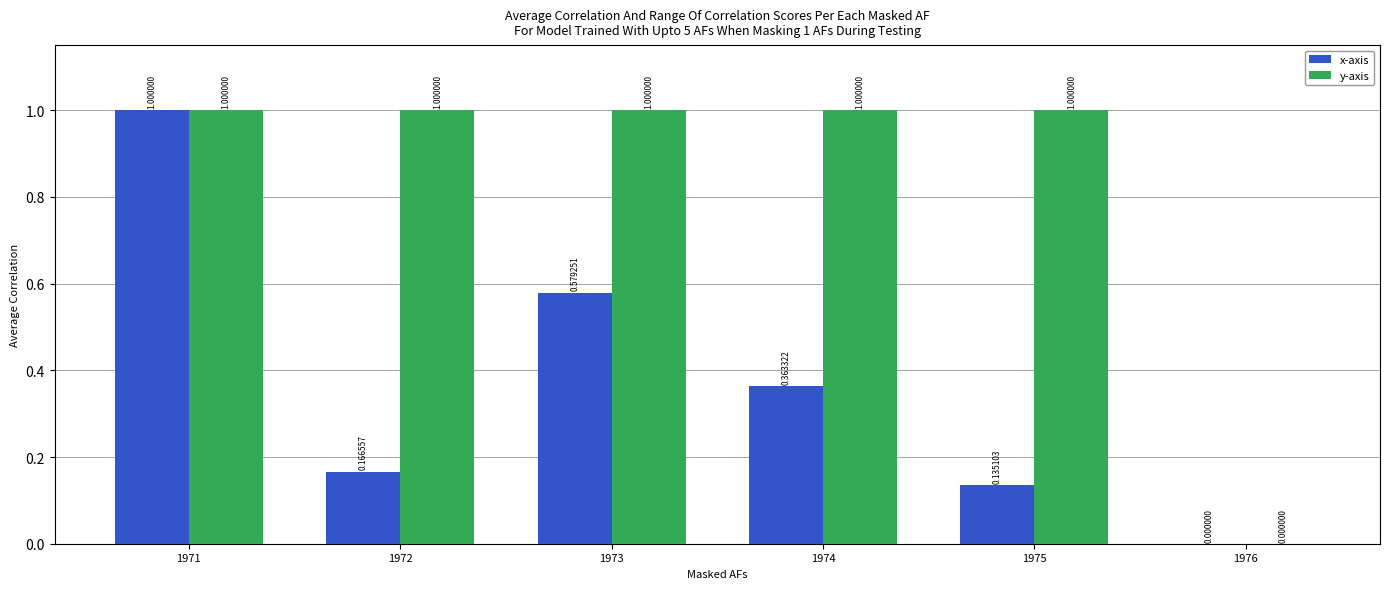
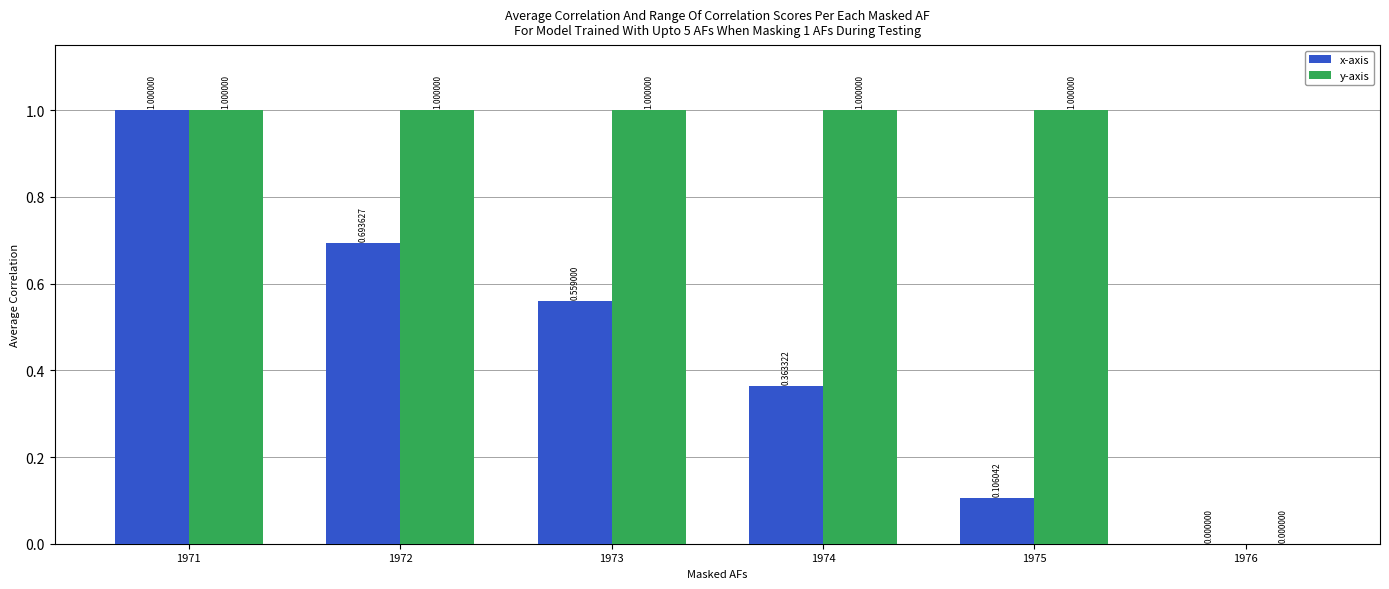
  {
    "x-axis": {
      "1971": 1.000000,
-     "1972": 0.166557,
-     "1973": 0.579251,
+     "1972": 0.693627,
+     "1973": 0.559000,
      "1974": 0.363322,
-     "1975": 0.135103,
+     "1975": 0.106042,
      "1976": 0.000000
    },
    "y-axis": {
      "1971": 1.000000,
      "1972": 1.000000,
      "1973": 1.000000,
      "1974": 1.000000,
      "1975": 1.000000,
      "1976": 0.000000
    }
  }
